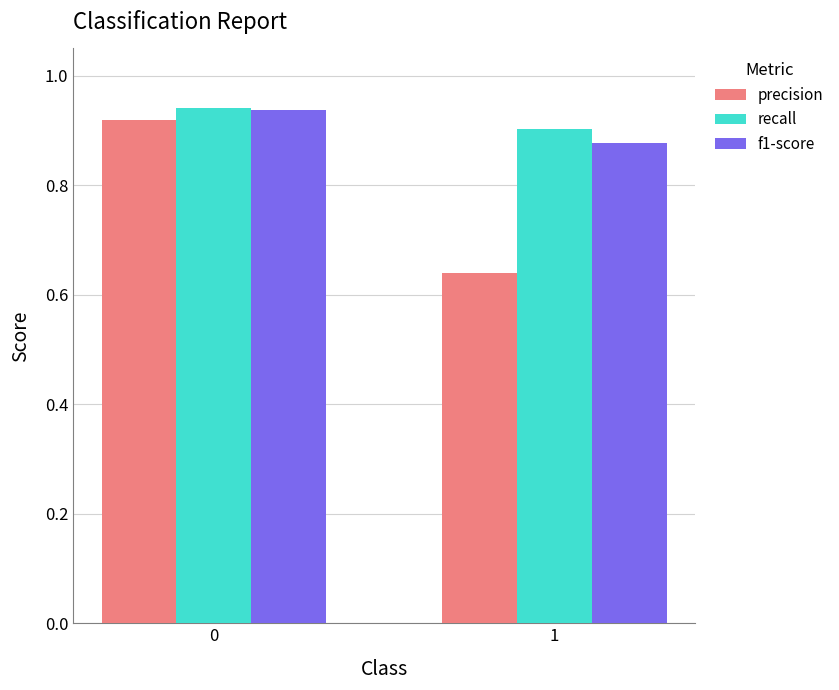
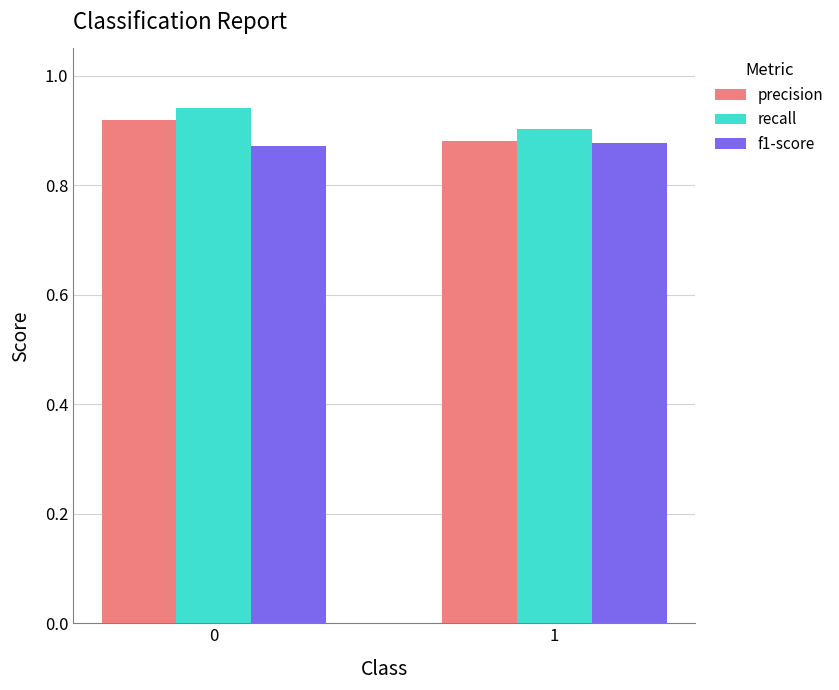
  {
    "precision": {
      "0": 0.92,
-     "1": 0.64
+     "1": 0.88
    },
    "recall": {
      "0": 0.94,
      "1": 0.90
    },
    "f1-score": {
-     "0": 0.94,
+     "0": 0.87,
      "1": 0.88
    }
  }
